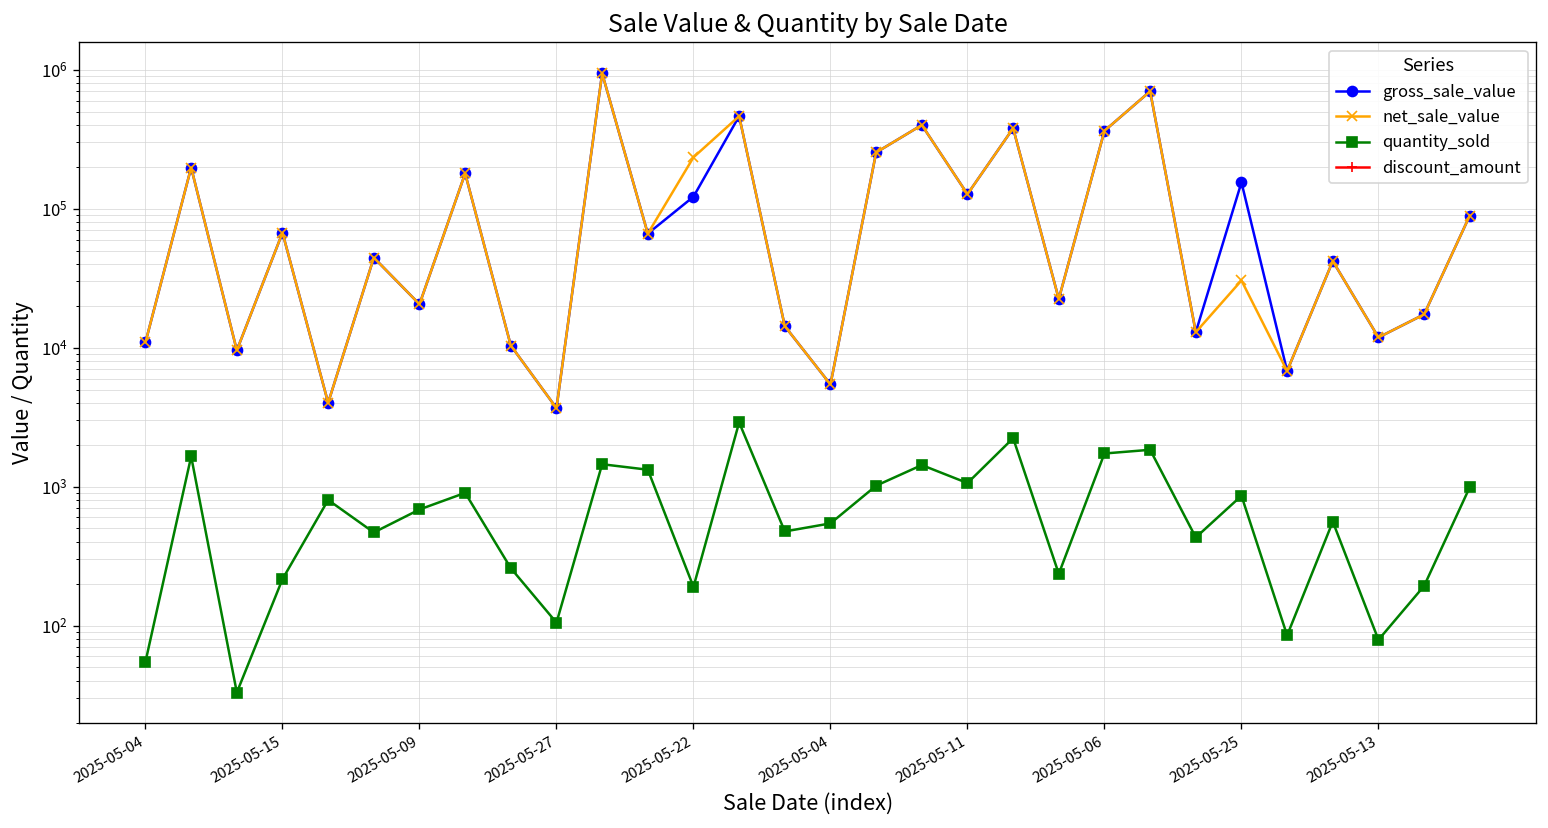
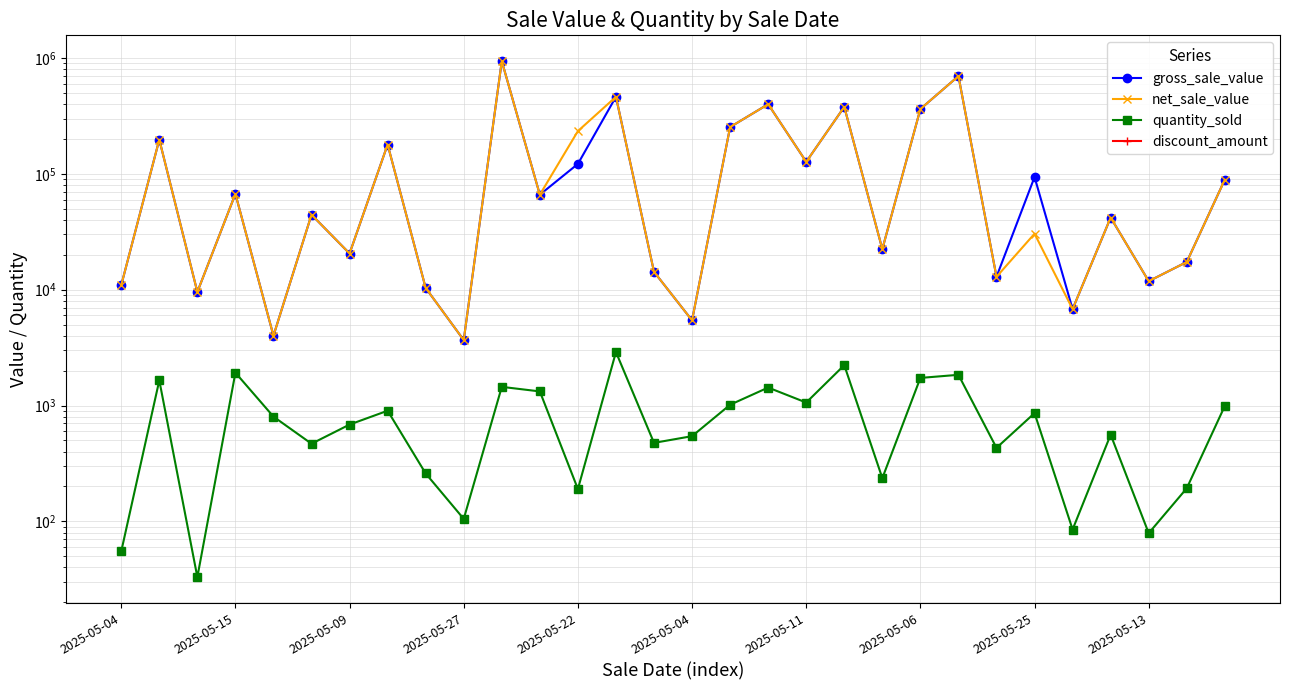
  {
    "gross_sale_value": {
      "2025-05-22": 120000,
-     "2025-05-25": 150000
+     "2025-05-25": 90000
    },
    "net_sale_value": {
      "2025-05-22": 230000,
      "2025-05-25": 30000
    },
    "quantity_sold": {
-     "2025-05-15": 220,
+     "2025-05-15": 1900,
      "2025-05-22": 190,
      "2025-05-25": 900
    }
  }
